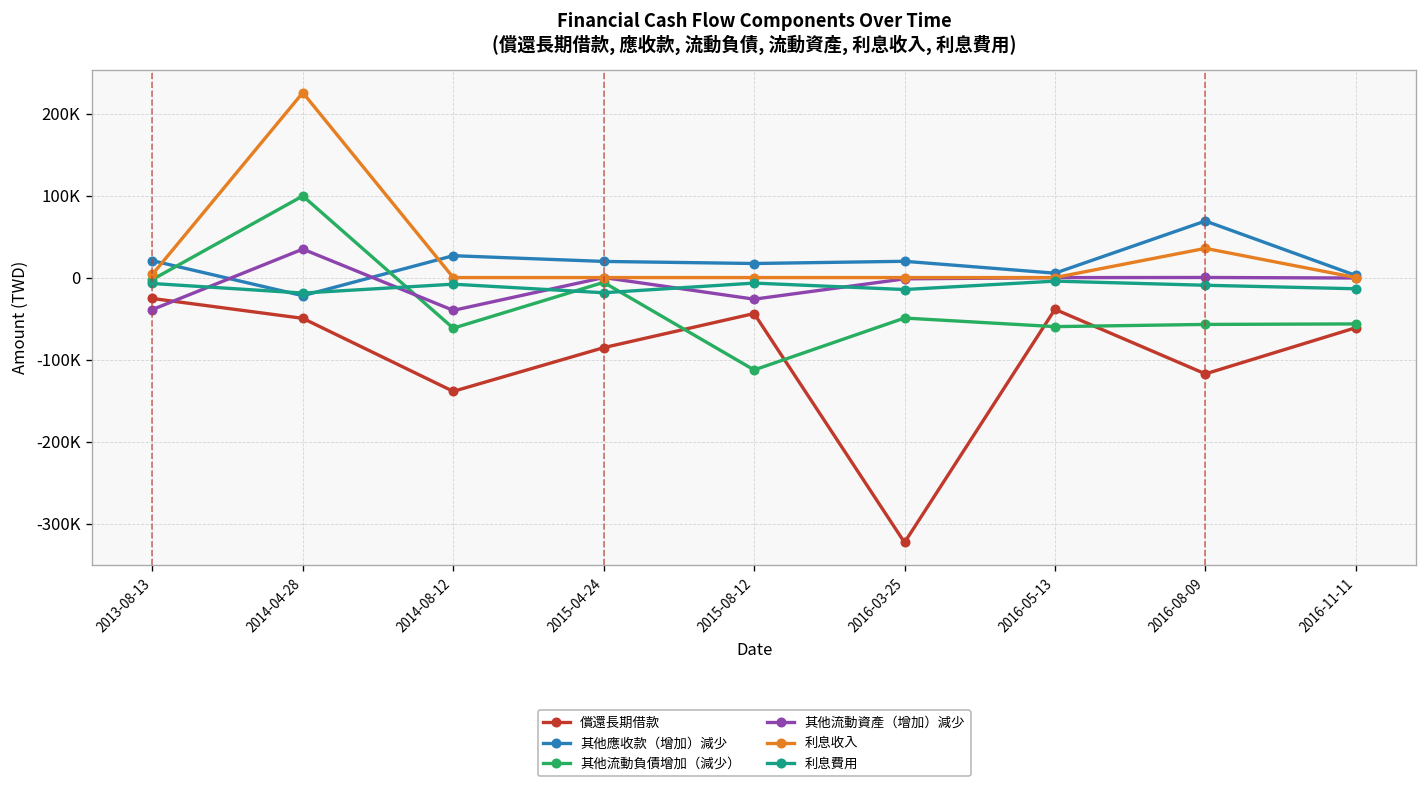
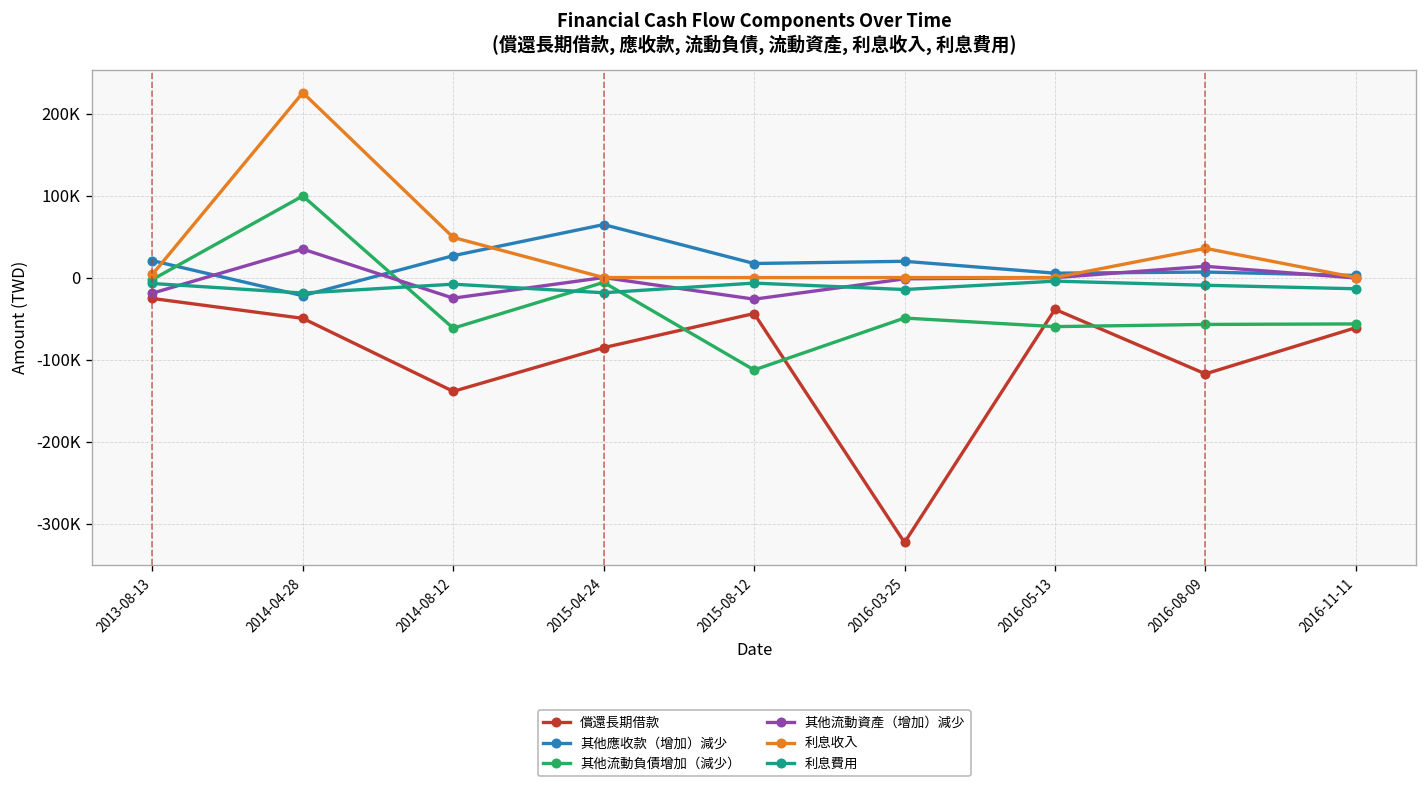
  {
    "償還長期借款": {
      "2013-08-13": -30000,
      "2014-04-28": -50000,
      "2014-08-12": -140000,
      "2015-04-24": -90000,
      "2015-08-12": -40000,
      "2016-03-25": -320000,
      "2016-05-13": -40000,
      "2016-08-09": -120000,
      "2016-11-11": -60000
    },
    "其他應收款（增加）減少": {
      "2013-08-13": 20000,
      "2014-08-12": 30000,
-     "2015-04-24": 20000,
+     "2015-04-24": 60000,
      "2015-08-12": 20000,
      "2016-03-25": 20000,
      "2016-05-13": 10000,
-     "2016-08-09": 70000
+     "2016-08-09": 10000
    },
    "其他流動資產（增加）減少": {
-     "2013-08-13": -40000,
+     "2013-08-13": -20000,
      "2014-04-28": 30000,
-     "2014-08-12": -40000,
+     "2014-08-12": -30000,
      "2015-08-12": -30000,
-     "2016-08-09": 0
+     "2016-08-09": 10000
    },
    "利息收入": {
      "2013-08-13": 0,
      "2014-04-28": 230000,
-     "2014-08-12": 0,
+     "2014-08-12": 50000,
      "2015-08-12": 0,
      "2016-08-09": 40000
    }
  }
